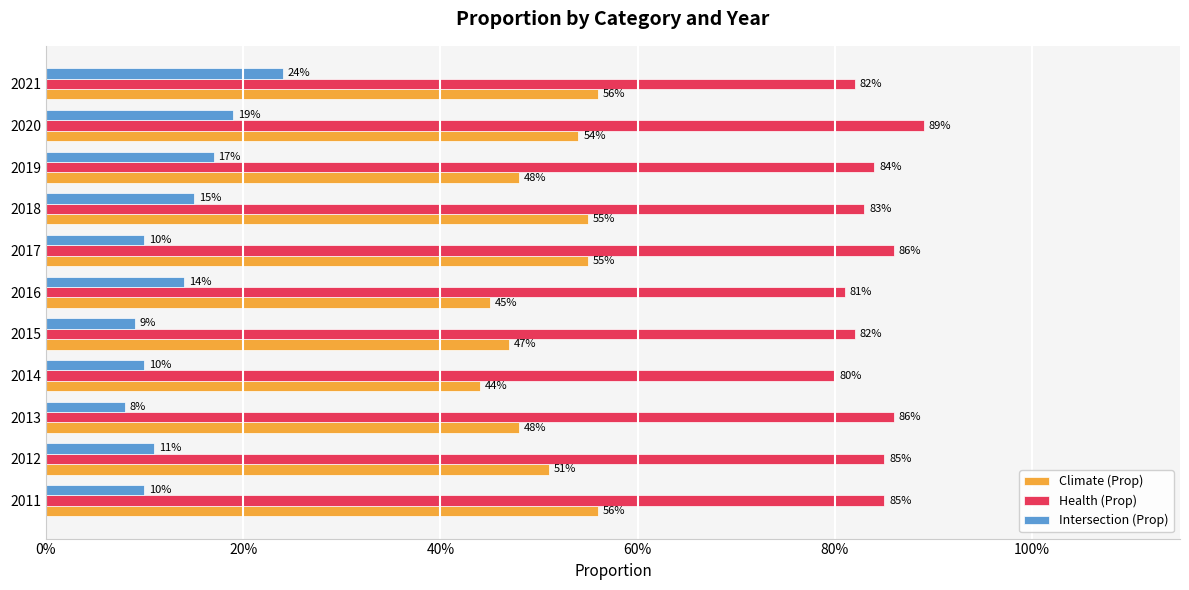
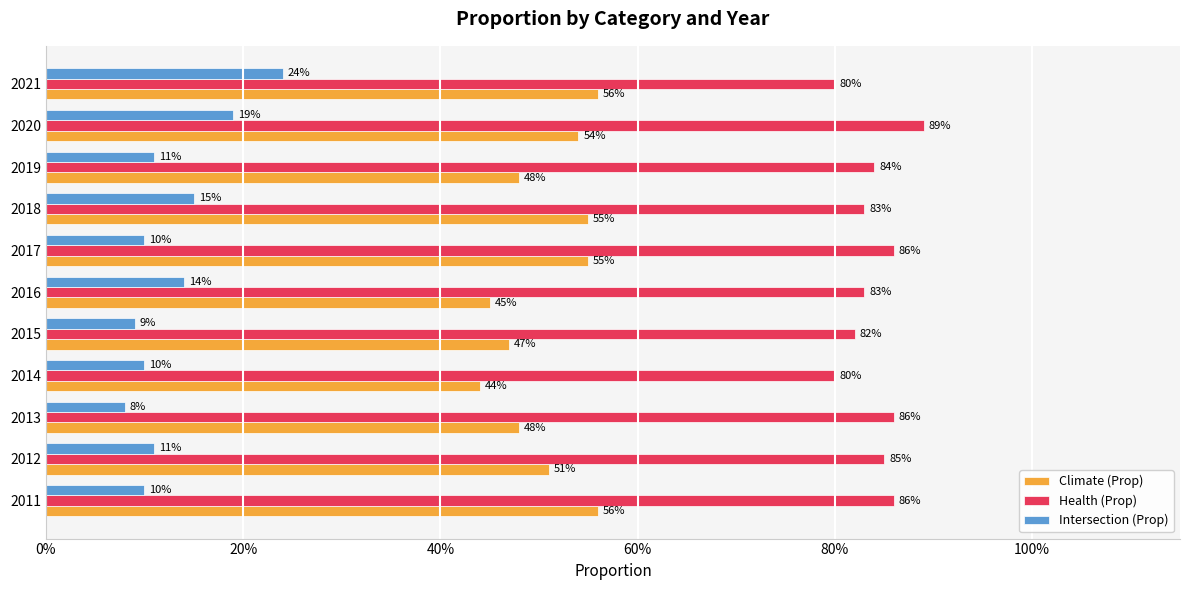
  {
    "Climate (Prop)": {
      "2021": "56%",
      "2020": "54%",
      "2019": "48%",
      "2018": "55%",
      "2017": "55%",
      "2016": "45%",
      "2015": "47%",
      "2014": "44%",
      "2013": "48%",
      "2012": "51%",
      "2011": "56%"
    },
    "Health (Prop)": {
-     "2021": "82%",
+     "2021": "80%",
      "2020": "89%",
      "2019": "84%",
      "2018": "83%",
      "2017": "86%",
-     "2016": "81%",
+     "2016": "83%",
      "2015": "82%",
      "2014": "80%",
      "2013": "86%",
      "2012": "85%",
-     "2011": "85%"
+     "2011": "86%"
    },
    "Intersection (Prop)": {
      "2021": "24%",
      "2020": "19%",
-     "2019": "17%",
+     "2019": "11%",
      "2018": "15%",
      "2017": "10%",
      "2016": "14%",
      "2015": "9%",
      "2014": "10%",
      "2013": "8%",
      "2012": "11%",
      "2011": "10%"
    }
  }
